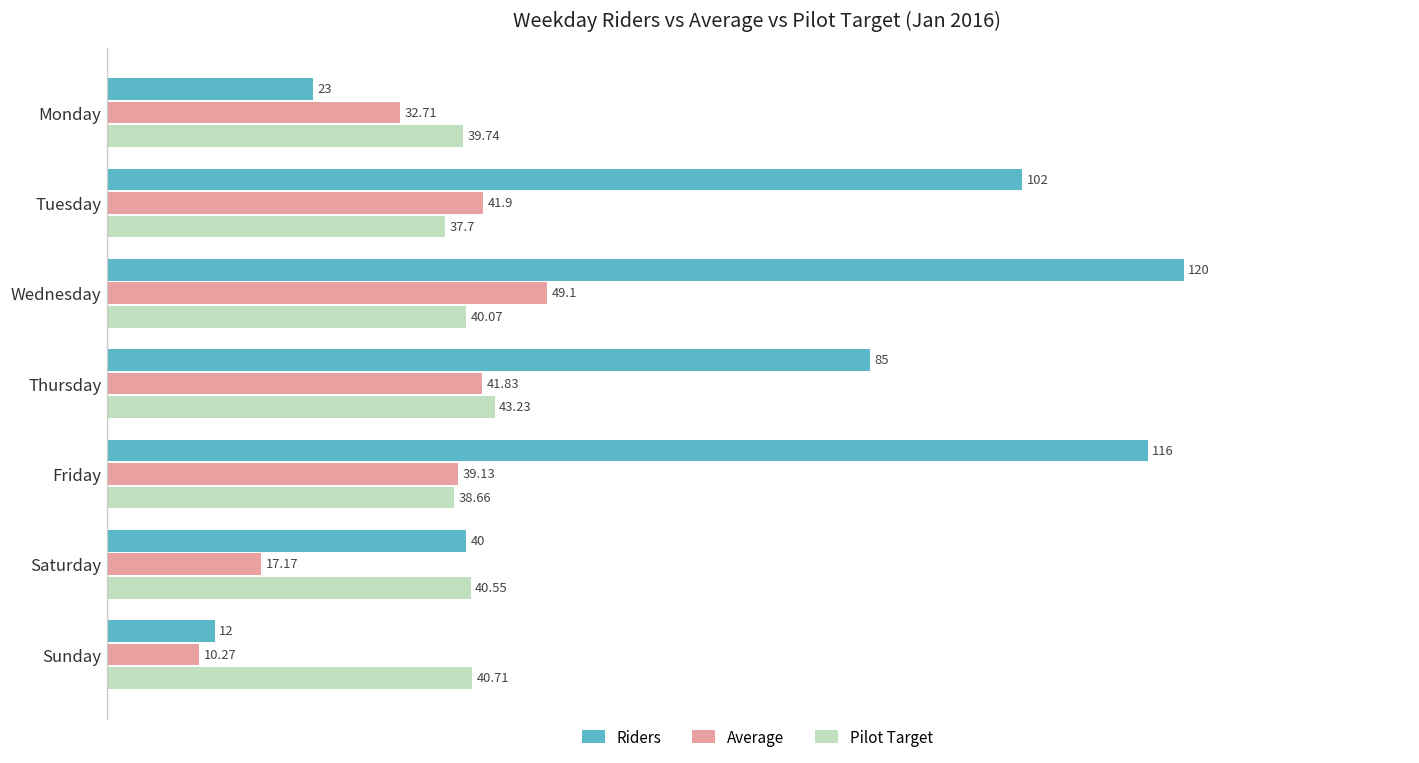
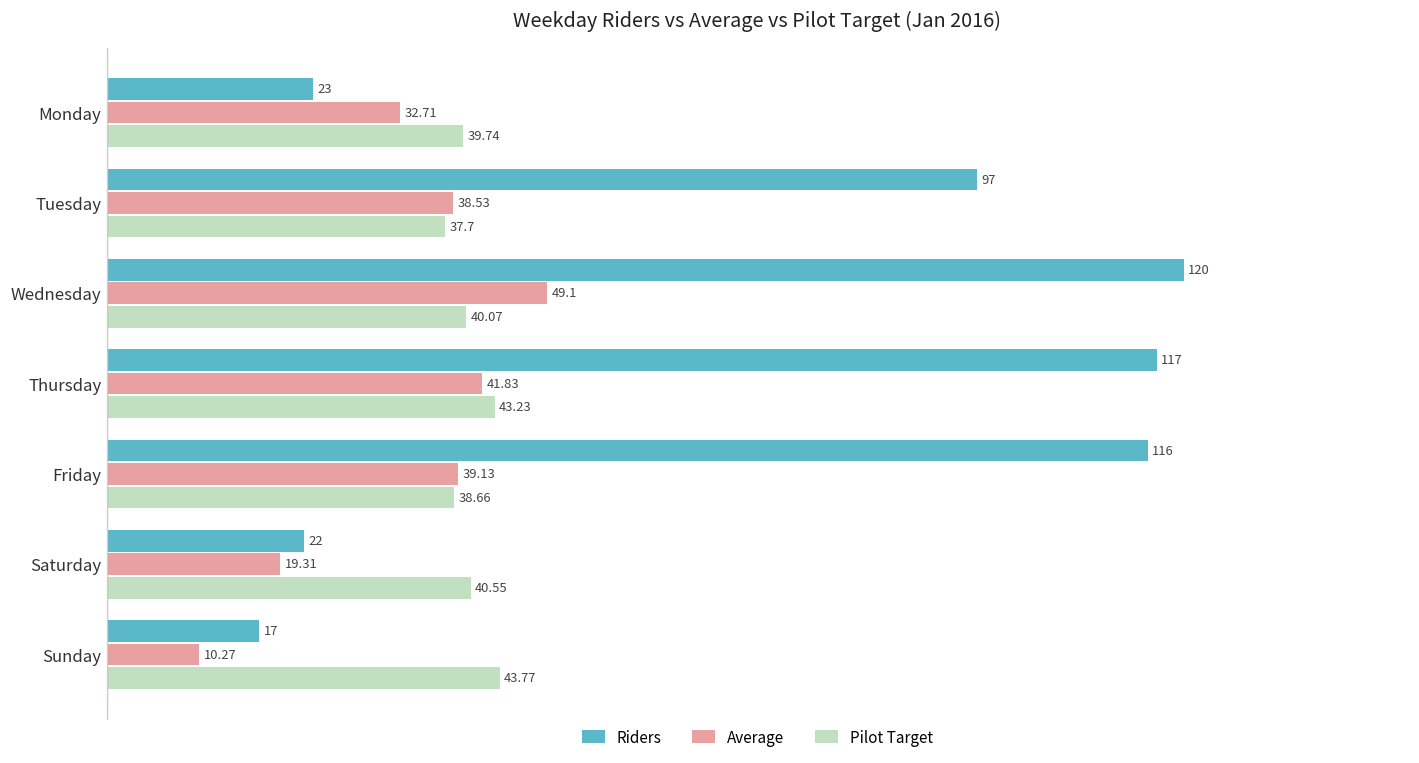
  {
    "Riders": {
      "Monday": 23,
-     "Tuesday": 102,
+     "Tuesday": 97,
      "Wednesday": 120,
-     "Thursday": 85,
+     "Thursday": 117,
      "Friday": 116,
-     "Saturday": 40,
-     "Sunday": 12
+     "Saturday": 22,
+     "Sunday": 17
    },
    "Average": {
      "Monday": 32.71,
-     "Tuesday": 41.9,
+     "Tuesday": 38.53,
      "Wednesday": 49.1,
      "Thursday": 41.83,
      "Friday": 39.13,
-     "Saturday": 17.17,
+     "Saturday": 19.31,
      "Sunday": 10.27
    },
    "Pilot Target": {
      "Monday": 39.74,
      "Tuesday": 37.7,
      "Wednesday": 40.07,
      "Thursday": 43.23,
      "Friday": 38.66,
      "Saturday": 40.55,
-     "Sunday": 40.71
+     "Sunday": 43.77
    }
  }
